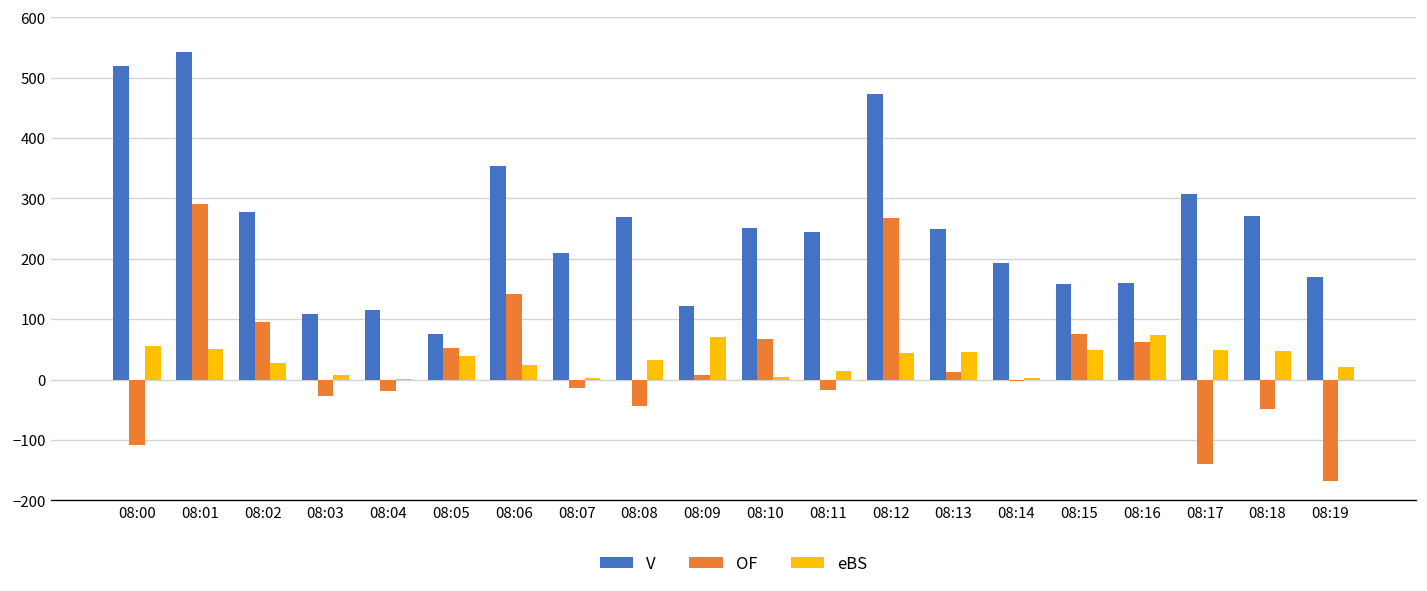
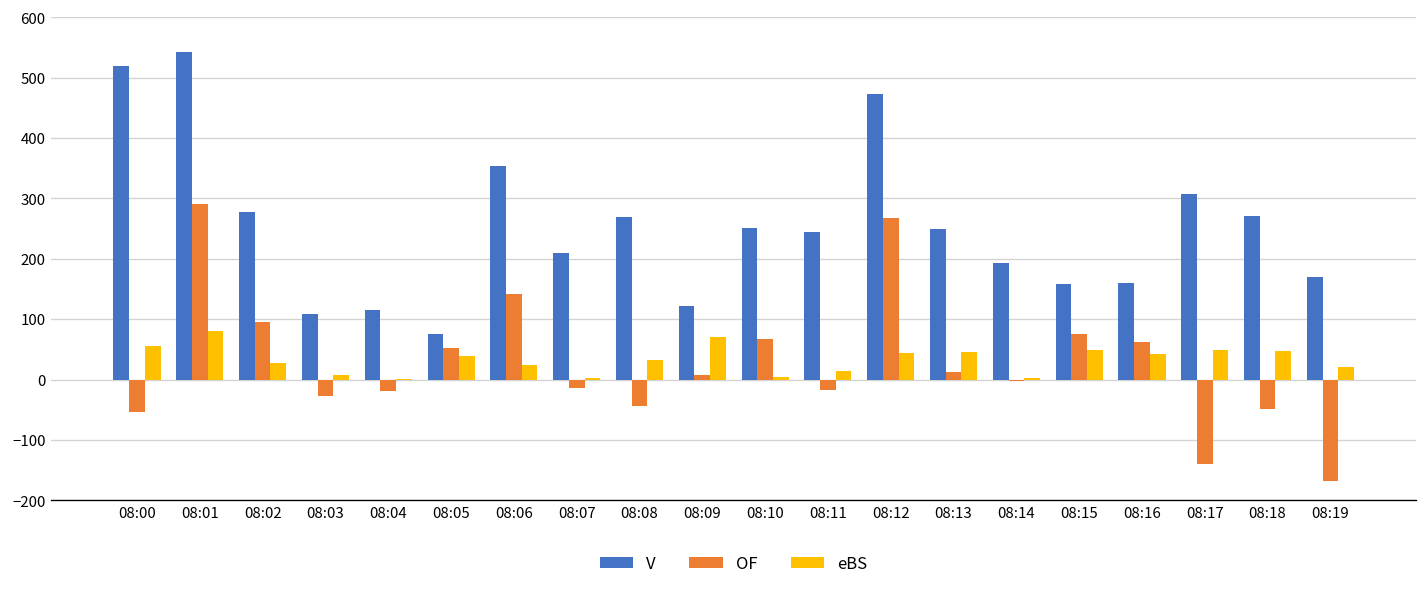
  {
    "V": {
      "08:00": 520,
      "08:01": 540,
      "08:02": 280,
      "08:03": 110,
      "08:04": 120,
      "08:05": 80,
      "08:06": 350,
      "08:07": 210,
      "08:08": 270,
      "08:09": 120,
      "08:10": 250,
      "08:11": 250,
      "08:12": 470,
      "08:13": 250,
      "08:14": 190,
      "08:15": 160,
      "08:16": 160,
      "08:17": 310,
      "08:18": 270,
      "08:19": 170
    },
    "OF": {
-     "08:00": -110,
+     "08:00": -50,
      "08:01": 290,
      "08:02": 100,
      "08:03": -30,
      "08:04": -20,
      "08:05": 50,
      "08:06": 140,
      "08:07": -10,
      "08:08": -40,
      "08:09": 10,
      "08:10": 70,
      "08:11": -20,
      "08:12": 270,
      "08:13": 10,
      "08:15": 80,
      "08:16": 60,
      "08:17": -140,
      "08:18": -50,
      "08:19": -170
    },
    "eBS": {
      "08:00": 60,
-     "08:01": 50,
+     "08:01": 80,
      "08:02": 30,
      "08:03": 10,
      "08:05": 40,
      "08:06": 20,
      "08:08": 30,
      "08:09": 70,
      "08:10": 10,
      "08:11": 10,
      "08:12": 40,
      "08:13": 50,
      "08:15": 50,
-     "08:16": 70,
+     "08:16": 40,
      "08:17": 50,
      "08:18": 50,
      "08:19": 20
    }
  }
